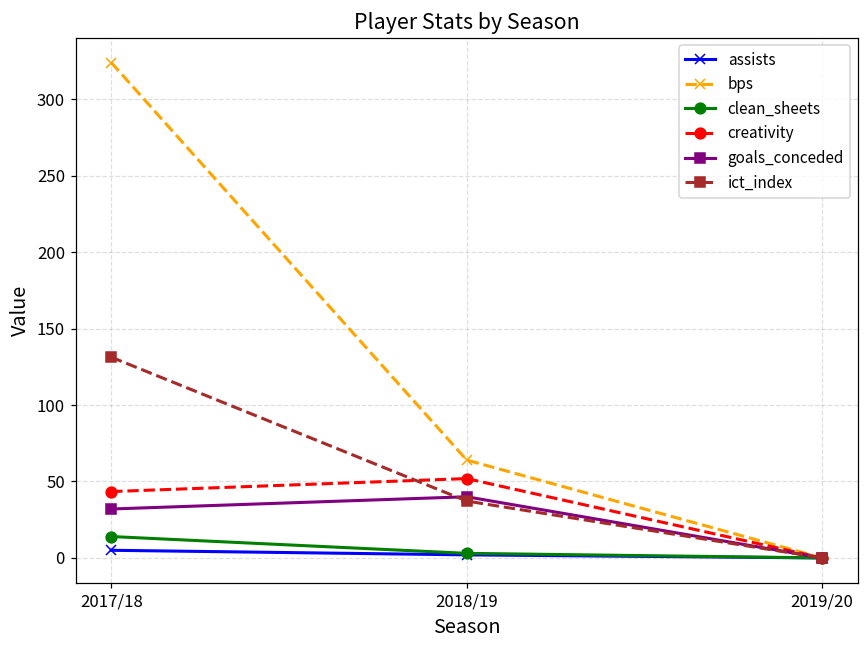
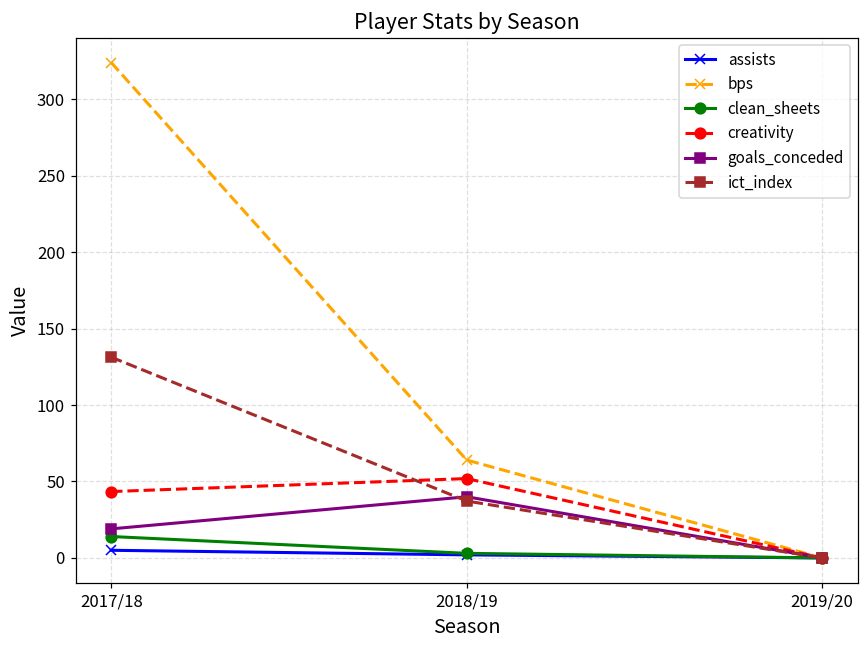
  {
    "assists": {
      "2017/18": 5
    },
    "bps": {
      "2017/18": 324,
      "2018/19": 64
    },
    "clean_sheets": {
      "2017/18": 14
    },
    "creativity": {
      "2017/18": 43,
      "2018/19": 52
    },
    "goals_conceded": {
-     "2017/18": 32,
+     "2017/18": 19,
      "2018/19": 40
    },
    "ict_index": {
      "2017/18": 131,
      "2018/19": 37
    }
  }
